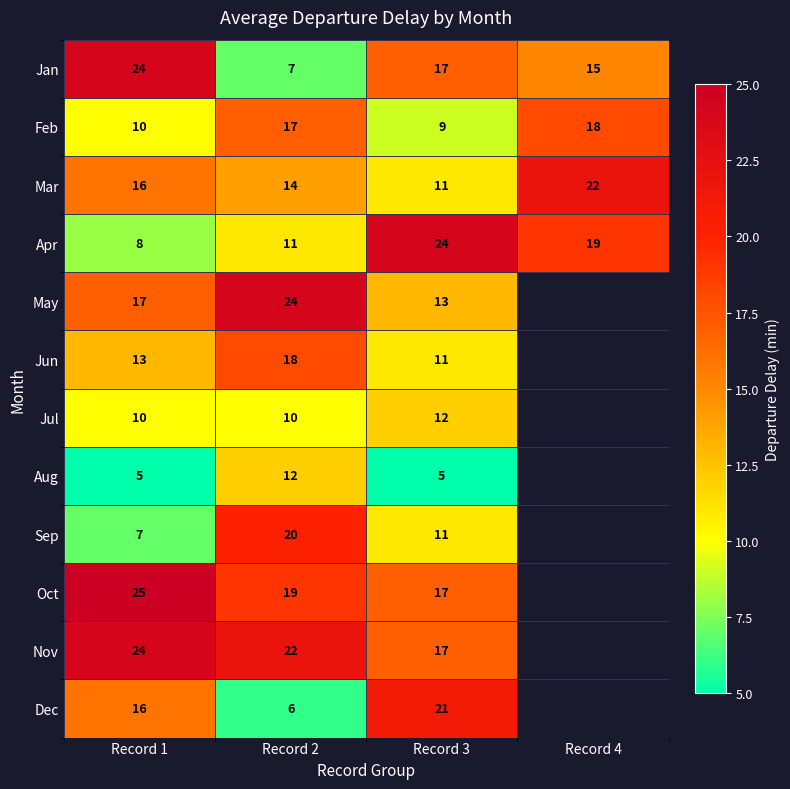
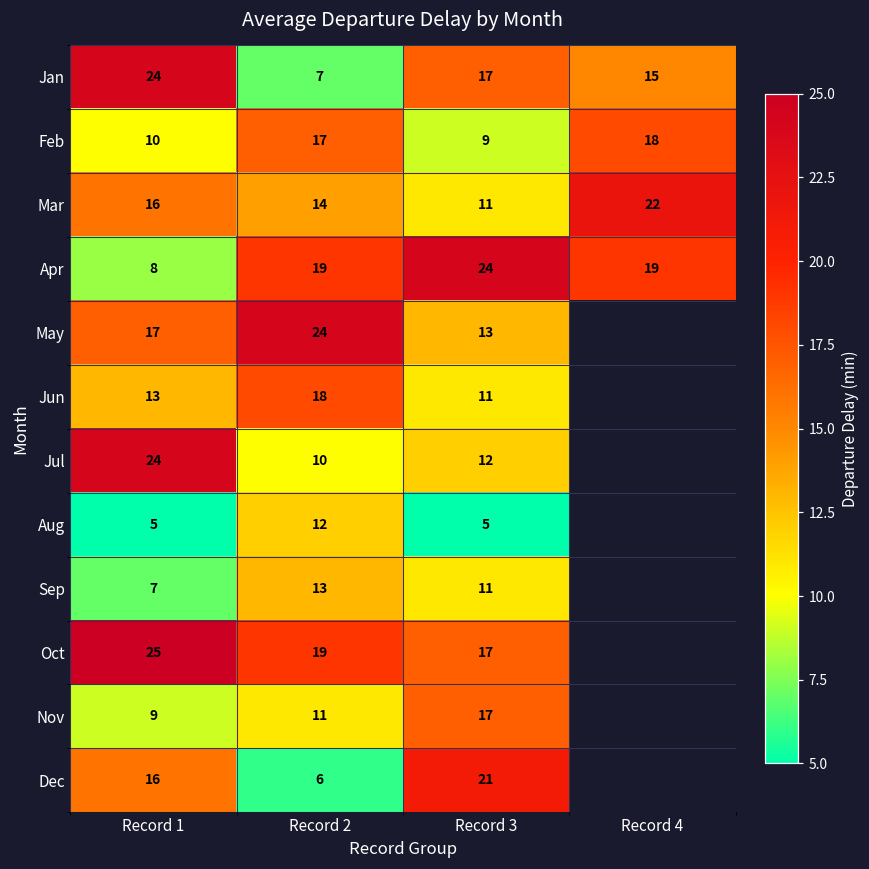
  {
    "Jan": {
      "Record 1": 24,
      "Record 2": 7,
      "Record 3": 17,
      "Record 4": 15
    },
    "Feb": {
      "Record 1": 10,
      "Record 2": 17,
      "Record 3": 9,
      "Record 4": 18
    },
    "Mar": {
      "Record 1": 16,
      "Record 2": 14,
      "Record 3": 11,
      "Record 4": 22
    },
    "Apr": {
      "Record 1": 8,
-     "Record 2": 11,
+     "Record 2": 19,
      "Record 3": 24,
      "Record 4": 19
    },
    "May": {
      "Record 1": 17,
      "Record 2": 24,
      "Record 3": 13
    },
    "Jun": {
      "Record 1": 13,
      "Record 2": 18,
      "Record 3": 11
    },
    "Jul": {
-     "Record 1": 10,
+     "Record 1": 24,
      "Record 2": 10,
      "Record 3": 12
    },
    "Aug": {
      "Record 1": 5,
      "Record 2": 12,
      "Record 3": 5
    },
    "Sep": {
      "Record 1": 7,
-     "Record 2": 20,
+     "Record 2": 13,
      "Record 3": 11
    },
    "Oct": {
      "Record 1": 25,
      "Record 2": 19,
      "Record 3": 17
    },
    "Nov": {
-     "Record 1": 24,
-     "Record 2": 22,
+     "Record 1": 9,
+     "Record 2": 11,
      "Record 3": 17
    },
    "Dec": {
      "Record 1": 16,
      "Record 2": 6,
      "Record 3": 21
    }
  }
